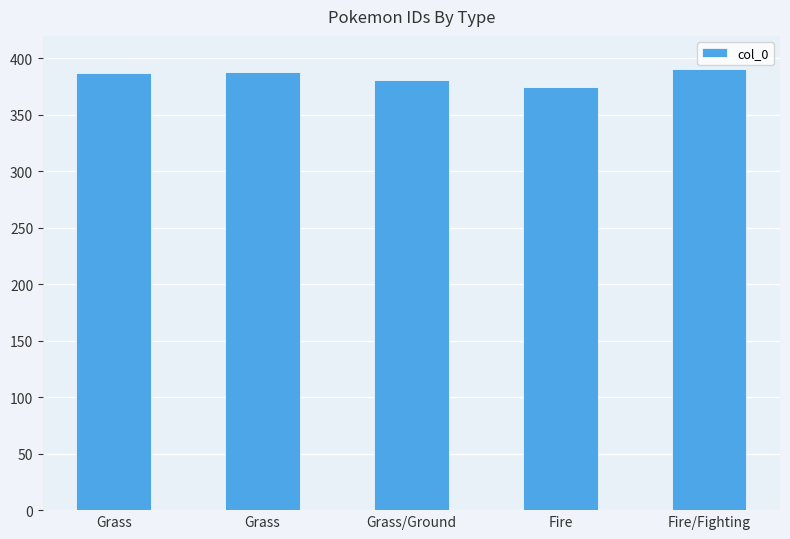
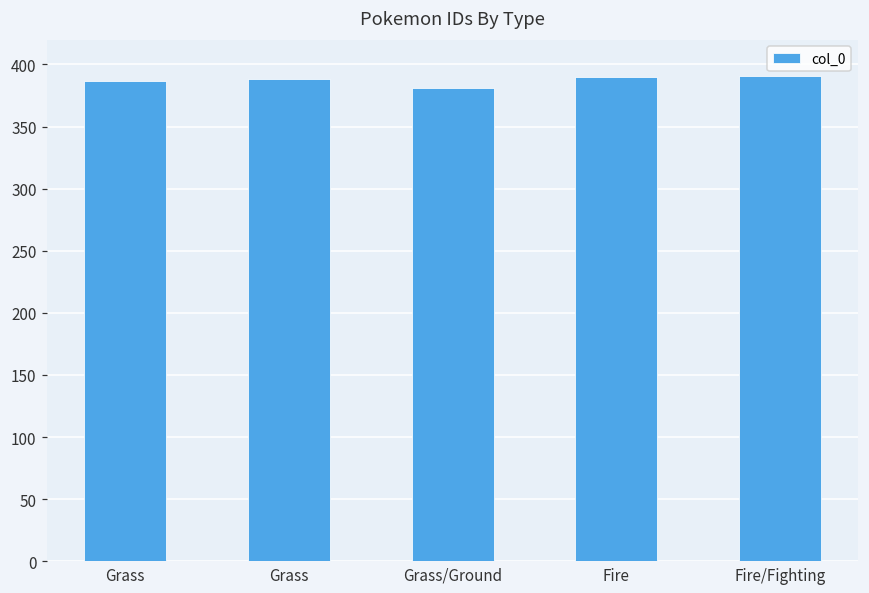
  {
    "Grass/Ground": 381,
-   "Fire": 375,
+   "Fire": 390,
    "Fire/Fighting": 391
  }
